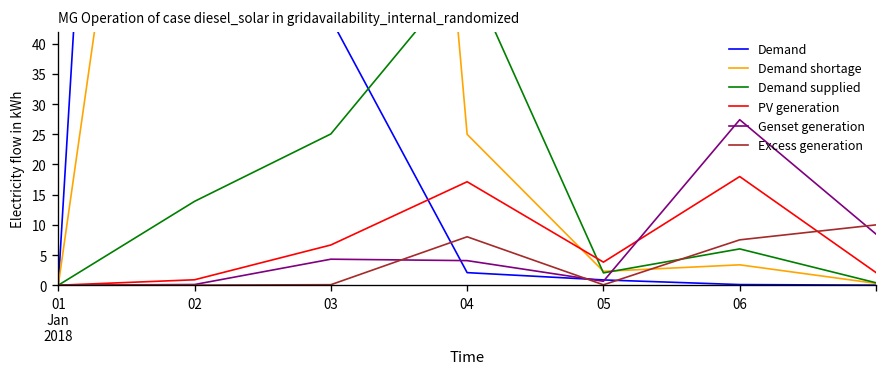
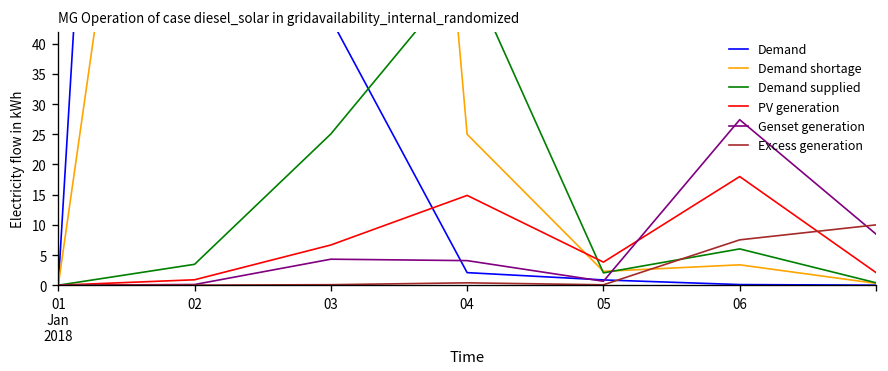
  {
    "Demand": {
      "04": 2,
      "06": 0
    },
    "Demand shortage": {
      "04": 25,
      "06": 3
    },
    "Demand supplied": {
-     "02": 14,
+     "02": 3,
      "03": 25,
      "06": 6
    },
    "PV generation": {
      "02": 1,
      "03": 7,
-     "04": 17,
+     "04": 15,
      "05": 4,
      "06": 18
    },
    "Genset generation": {
      "03": 4,
      "04": 4,
      "06": 27
    },
    "Excess generation": {
      "03": 0,
-     "04": 8,
+     "04": 0,
      "05": 0,
      "06": 8
    }
  }
